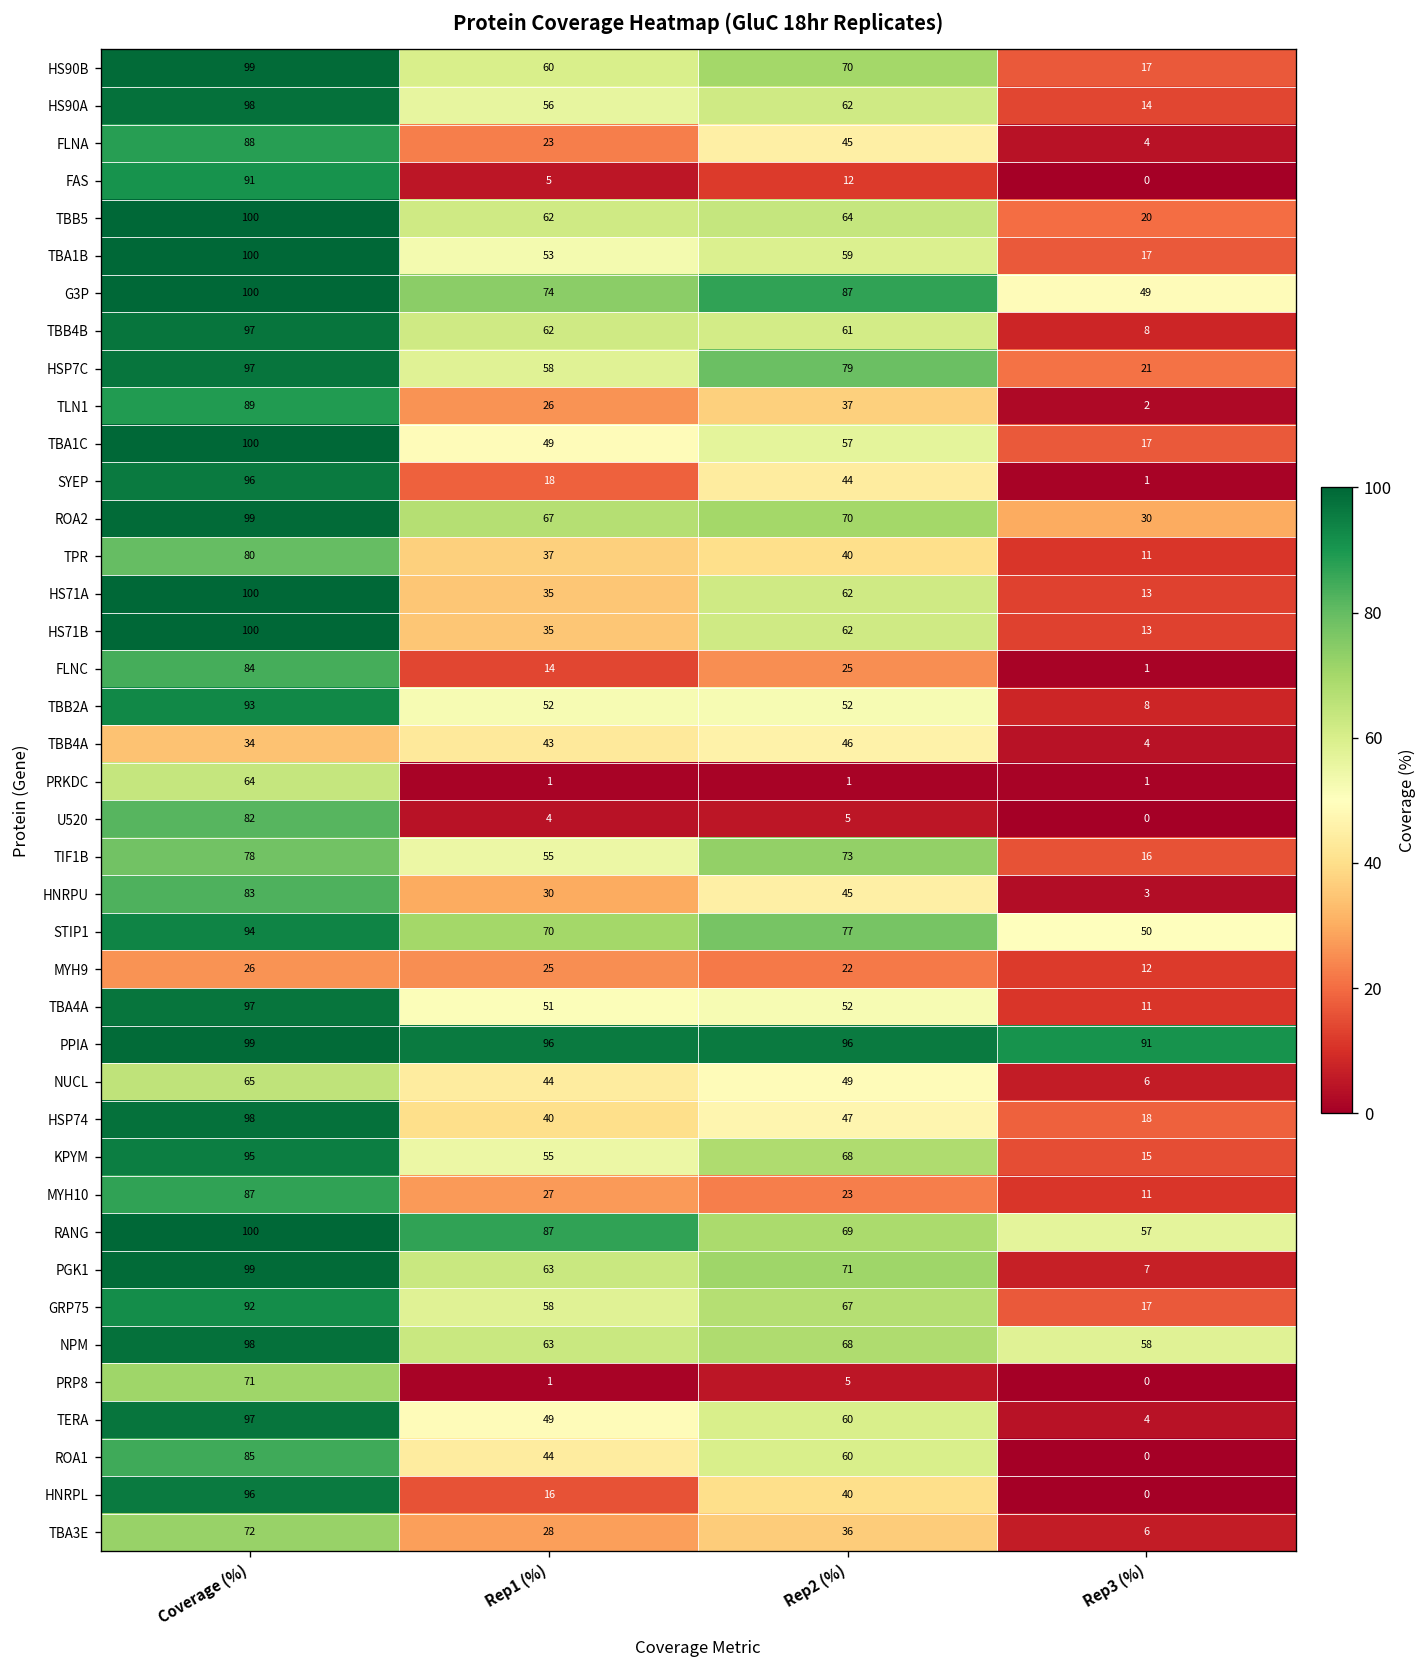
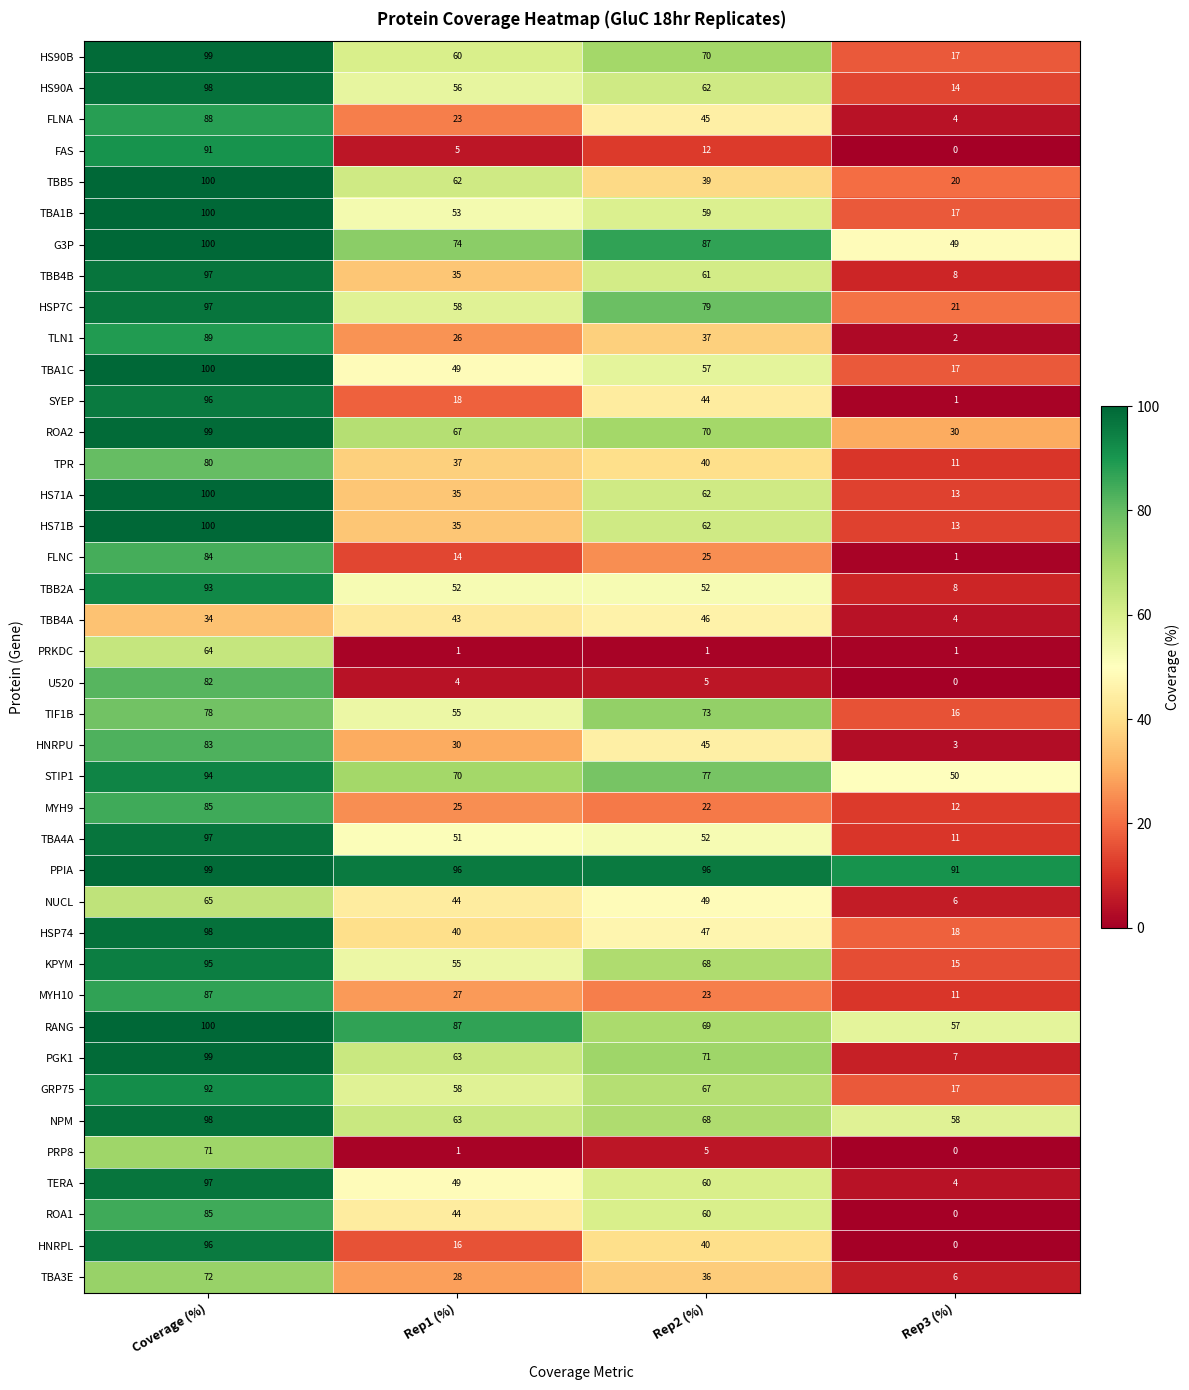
  {
    "HS90B": {
      "Coverage (%)": 99,
      "Rep1 (%)": 60,
      "Rep2 (%)": 70,
      "Rep3 (%)": 17
    },
    "HS90A": {
      "Coverage (%)": 98,
      "Rep1 (%)": 56,
      "Rep2 (%)": 62,
      "Rep3 (%)": 14
    },
    "FLNA": {
      "Coverage (%)": 88,
      "Rep1 (%)": 23,
      "Rep2 (%)": 45,
      "Rep3 (%)": 4
    },
    "FAS": {
      "Coverage (%)": 91,
      "Rep1 (%)": 5,
      "Rep2 (%)": 12,
      "Rep3 (%)": 0
    },
    "TBB5": {
      "Coverage (%)": 100,
      "Rep1 (%)": 62,
-     "Rep2 (%)": 64,
+     "Rep2 (%)": 39,
      "Rep3 (%)": 20
    },
    "TBA1B": {
      "Coverage (%)": 100,
      "Rep1 (%)": 53,
      "Rep2 (%)": 59,
      "Rep3 (%)": 17
    },
    "G3P": {
      "Coverage (%)": 100,
      "Rep1 (%)": 74,
      "Rep2 (%)": 87,
      "Rep3 (%)": 49
    },
    "TBB4B": {
      "Coverage (%)": 97,
-     "Rep1 (%)": 62,
+     "Rep1 (%)": 35,
      "Rep2 (%)": 61,
      "Rep3 (%)": 8
    },
    "HSP7C": {
      "Coverage (%)": 97,
      "Rep1 (%)": 58,
      "Rep2 (%)": 79,
      "Rep3 (%)": 21
    },
    "TLN1": {
      "Coverage (%)": 89,
      "Rep1 (%)": 26,
      "Rep2 (%)": 37,
      "Rep3 (%)": 2
    },
    "TBA1C": {
      "Coverage (%)": 100,
      "Rep1 (%)": 49,
      "Rep2 (%)": 57,
      "Rep3 (%)": 17
    },
    "SYEP": {
      "Coverage (%)": 96,
      "Rep1 (%)": 18,
      "Rep2 (%)": 44,
      "Rep3 (%)": 1
    },
    "ROA2": {
      "Coverage (%)": 99,
      "Rep1 (%)": 67,
      "Rep2 (%)": 70,
      "Rep3 (%)": 30
    },
    "TPR": {
      "Coverage (%)": 80,
      "Rep1 (%)": 37,
      "Rep2 (%)": 40,
      "Rep3 (%)": 11
    },
    "HS71A": {
      "Coverage (%)": 100,
      "Rep1 (%)": 35,
      "Rep2 (%)": 62,
      "Rep3 (%)": 13
    },
    "HS71B": {
      "Coverage (%)": 100,
      "Rep1 (%)": 35,
      "Rep2 (%)": 62,
      "Rep3 (%)": 13
    },
    "FLNC": {
      "Coverage (%)": 84,
      "Rep1 (%)": 14,
      "Rep2 (%)": 25,
      "Rep3 (%)": 1
    },
    "TBB2A": {
      "Coverage (%)": 93,
      "Rep1 (%)": 52,
      "Rep2 (%)": 52,
      "Rep3 (%)": 8
    },
    "TBB4A": {
      "Coverage (%)": 34,
      "Rep1 (%)": 43,
      "Rep2 (%)": 46,
      "Rep3 (%)": 4
    },
    "PRKDC": {
      "Coverage (%)": 64,
      "Rep1 (%)": 1,
      "Rep2 (%)": 1,
      "Rep3 (%)": 1
    },
    "U520": {
      "Coverage (%)": 82,
      "Rep1 (%)": 4,
      "Rep2 (%)": 5,
      "Rep3 (%)": 0
    },
    "TIF1B": {
      "Coverage (%)": 78,
      "Rep1 (%)": 55,
      "Rep2 (%)": 73,
      "Rep3 (%)": 16
    },
    "HNRPU": {
      "Coverage (%)": 83,
      "Rep1 (%)": 30,
      "Rep2 (%)": 45,
      "Rep3 (%)": 3
    },
    "STIP1": {
      "Coverage (%)": 94,
      "Rep1 (%)": 70,
      "Rep2 (%)": 77,
      "Rep3 (%)": 50
    },
    "MYH9": {
-     "Coverage (%)": 26,
+     "Coverage (%)": 85,
      "Rep1 (%)": 25,
      "Rep2 (%)": 22,
      "Rep3 (%)": 12
    },
    "TBA4A": {
      "Coverage (%)": 97,
      "Rep1 (%)": 51,
      "Rep2 (%)": 52,
      "Rep3 (%)": 11
    },
    "PPIA": {
      "Coverage (%)": 99,
      "Rep1 (%)": 96,
      "Rep2 (%)": 96,
      "Rep3 (%)": 91
    },
    "NUCL": {
      "Coverage (%)": 65,
      "Rep1 (%)": 44,
      "Rep2 (%)": 49,
      "Rep3 (%)": 6
    },
    "HSP74": {
      "Coverage (%)": 98,
      "Rep1 (%)": 40,
      "Rep2 (%)": 47,
      "Rep3 (%)": 18
    },
    "KPYM": {
      "Coverage (%)": 95,
      "Rep1 (%)": 55,
      "Rep2 (%)": 68,
      "Rep3 (%)": 15
    },
    "MYH10": {
      "Coverage (%)": 87,
      "Rep1 (%)": 27,
      "Rep2 (%)": 23,
      "Rep3 (%)": 11
    },
    "RANG": {
      "Coverage (%)": 100,
      "Rep1 (%)": 87,
      "Rep2 (%)": 69,
      "Rep3 (%)": 57
    },
    "PGK1": {
      "Coverage (%)": 99,
      "Rep1 (%)": 63,
      "Rep2 (%)": 71,
      "Rep3 (%)": 7
    },
    "GRP75": {
      "Coverage (%)": 92,
      "Rep1 (%)": 58,
      "Rep2 (%)": 67,
      "Rep3 (%)": 17
    },
    "NPM": {
      "Coverage (%)": 98,
      "Rep1 (%)": 63,
      "Rep2 (%)": 68,
      "Rep3 (%)": 58
    },
    "PRP8": {
      "Coverage (%)": 71,
      "Rep1 (%)": 1,
      "Rep2 (%)": 5,
      "Rep3 (%)": 0
    },
    "TERA": {
      "Coverage (%)": 97,
      "Rep1 (%)": 49,
      "Rep2 (%)": 60,
      "Rep3 (%)": 4
    },
    "ROA1": {
      "Coverage (%)": 85,
      "Rep1 (%)": 44,
      "Rep2 (%)": 60,
      "Rep3 (%)": 0
    },
    "HNRPL": {
      "Coverage (%)": 96,
      "Rep1 (%)": 16,
      "Rep2 (%)": 40,
      "Rep3 (%)": 0
    },
    "TBA3E": {
      "Coverage (%)": 72,
      "Rep1 (%)": 28,
      "Rep2 (%)": 36,
      "Rep3 (%)": 6
    }
  }
